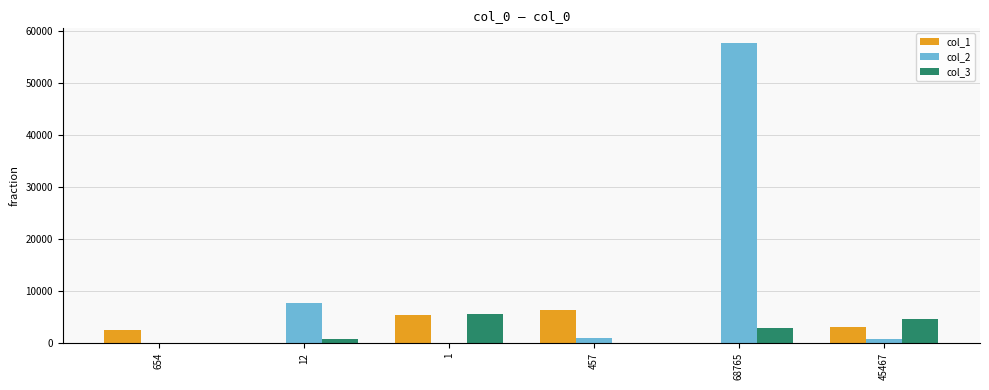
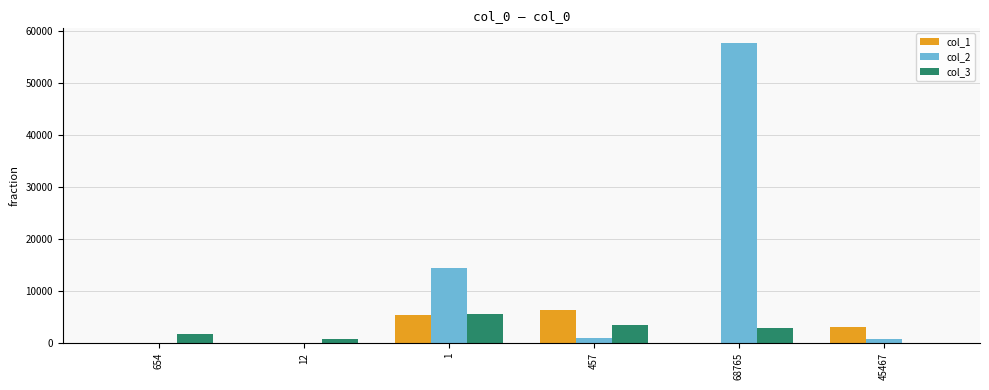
  {
    "col_1": {
-     "654": 3000,
+     "654": 0,
      "1": 5000,
      "457": 6000,
      "45467": 3000
    },
    "col_2": {
-     "12": 8000,
-     "1": 0,
+     "12": 0,
+     "1": 14000,
      "457": 1000,
      "68765": 58000,
      "45467": 1000
    },
    "col_3": {
-     "654": 0,
+     "654": 2000,
      "12": 1000,
      "1": 6000,
-     "457": 0,
+     "457": 4000,
      "68765": 3000,
-     "45467": 5000
+     "45467": 0
    }
  }
